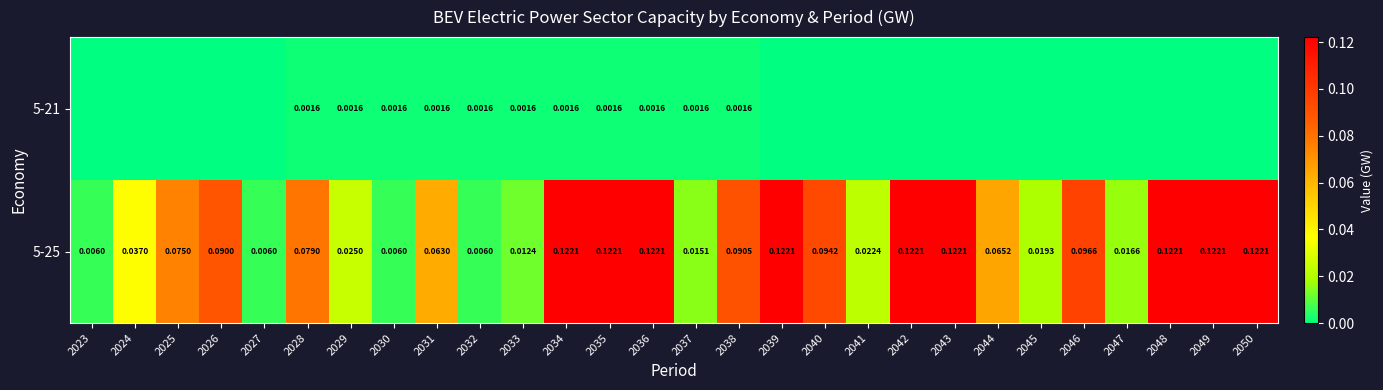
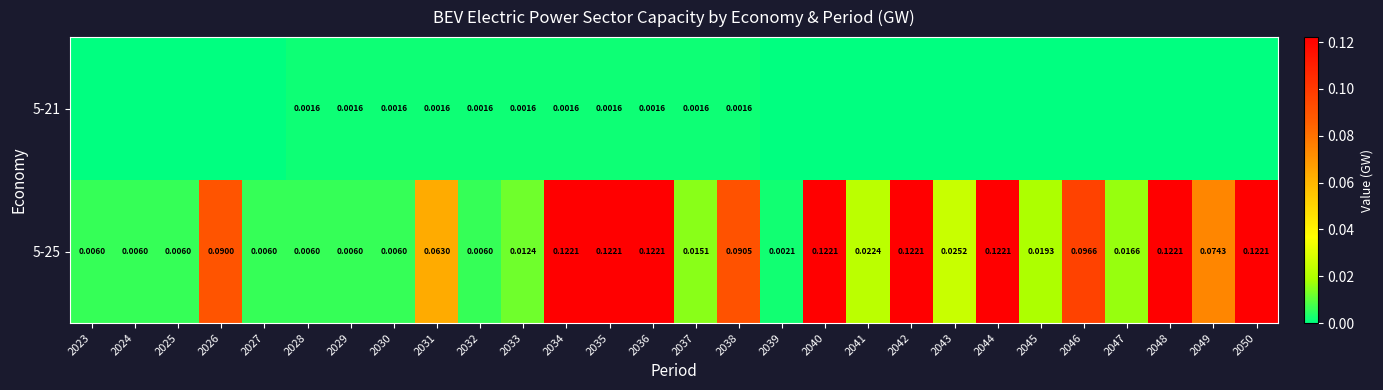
  {
    "5-21": {
      "2028": 0.0016,
      "2029": 0.0016,
      "2030": 0.0016,
      "2031": 0.0016,
      "2032": 0.0016,
      "2033": 0.0016,
      "2034": 0.0016,
      "2035": 0.0016,
      "2036": 0.0016,
      "2037": 0.0016,
      "2038": 0.0016
    },
    "5-25": {
      "2023": 0.0060,
-     "2024": 0.0370,
-     "2025": 0.0750,
+     "2024": 0.0060,
+     "2025": 0.0060,
      "2026": 0.0900,
      "2027": 0.0060,
-     "2028": 0.0790,
-     "2029": 0.0250,
+     "2028": 0.0060,
+     "2029": 0.0060,
      "2030": 0.0060,
      "2031": 0.0630,
      "2032": 0.0060,
      "2033": 0.0124,
      "2034": 0.1221,
      "2035": 0.1221,
      "2036": 0.1221,
      "2037": 0.0151,
      "2038": 0.0905,
-     "2039": 0.1221,
-     "2040": 0.0942,
+     "2039": 0.0021,
+     "2040": 0.1221,
      "2041": 0.0224,
      "2042": 0.1221,
-     "2043": 0.1221,
-     "2044": 0.0652,
+     "2043": 0.0252,
+     "2044": 0.1221,
      "2045": 0.0193,
      "2046": 0.0966,
      "2047": 0.0166,
      "2048": 0.1221,
-     "2049": 0.1221,
+     "2049": 0.0743,
      "2050": 0.1221
    }
  }
